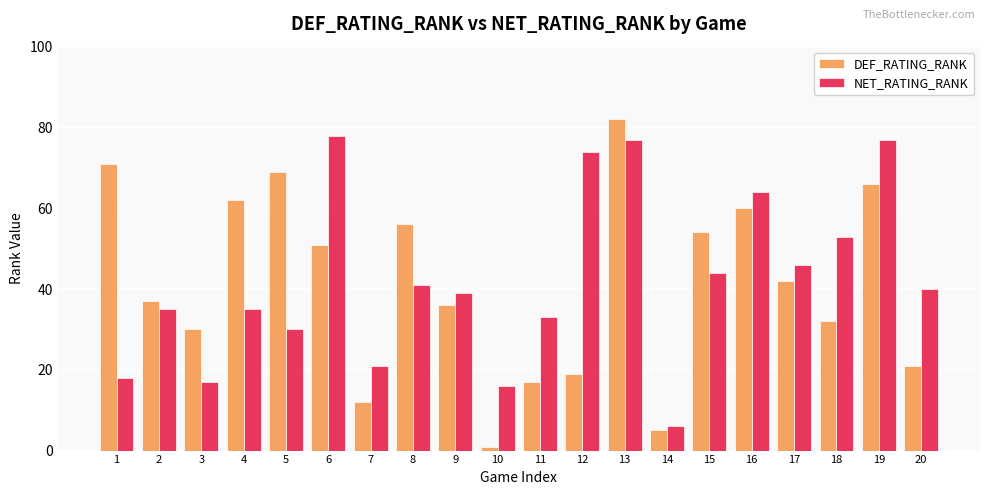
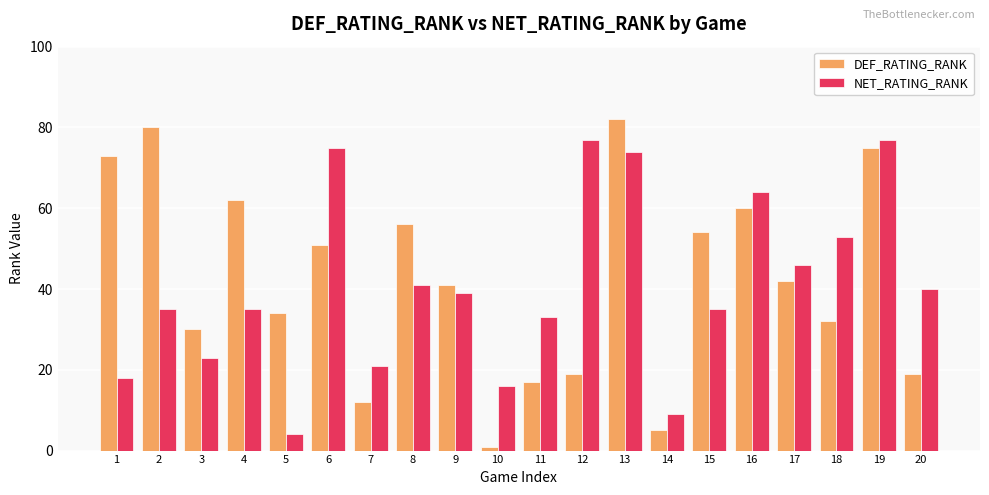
  {
    "DEF_RATING_RANK": {
-     "1": 71,
-     "2": 37,
+     "1": 73,
+     "2": 80,
      "3": 30,
      "4": 62,
-     "5": 69,
+     "5": 34,
      "6": 51,
      "7": 12,
      "8": 56,
-     "9": 36,
+     "9": 41,
      "10": 1,
      "11": 17,
      "12": 19,
      "13": 82,
      "14": 5,
      "15": 54,
      "16": 60,
      "17": 42,
      "18": 32,
-     "19": 66,
-     "20": 21
+     "19": 75,
+     "20": 19
    },
    "NET_RATING_RANK": {
      "1": 18,
      "2": 35,
-     "3": 17,
+     "3": 23,
      "4": 35,
-     "5": 30,
-     "6": 78,
+     "5": 4,
+     "6": 75,
      "7": 21,
      "8": 41,
      "9": 39,
      "10": 16,
      "11": 33,
-     "12": 74,
-     "13": 77,
-     "14": 6,
-     "15": 44,
+     "12": 77,
+     "13": 74,
+     "14": 9,
+     "15": 35,
      "16": 64,
      "17": 46,
      "18": 53,
      "19": 77,
      "20": 40
    }
  }
